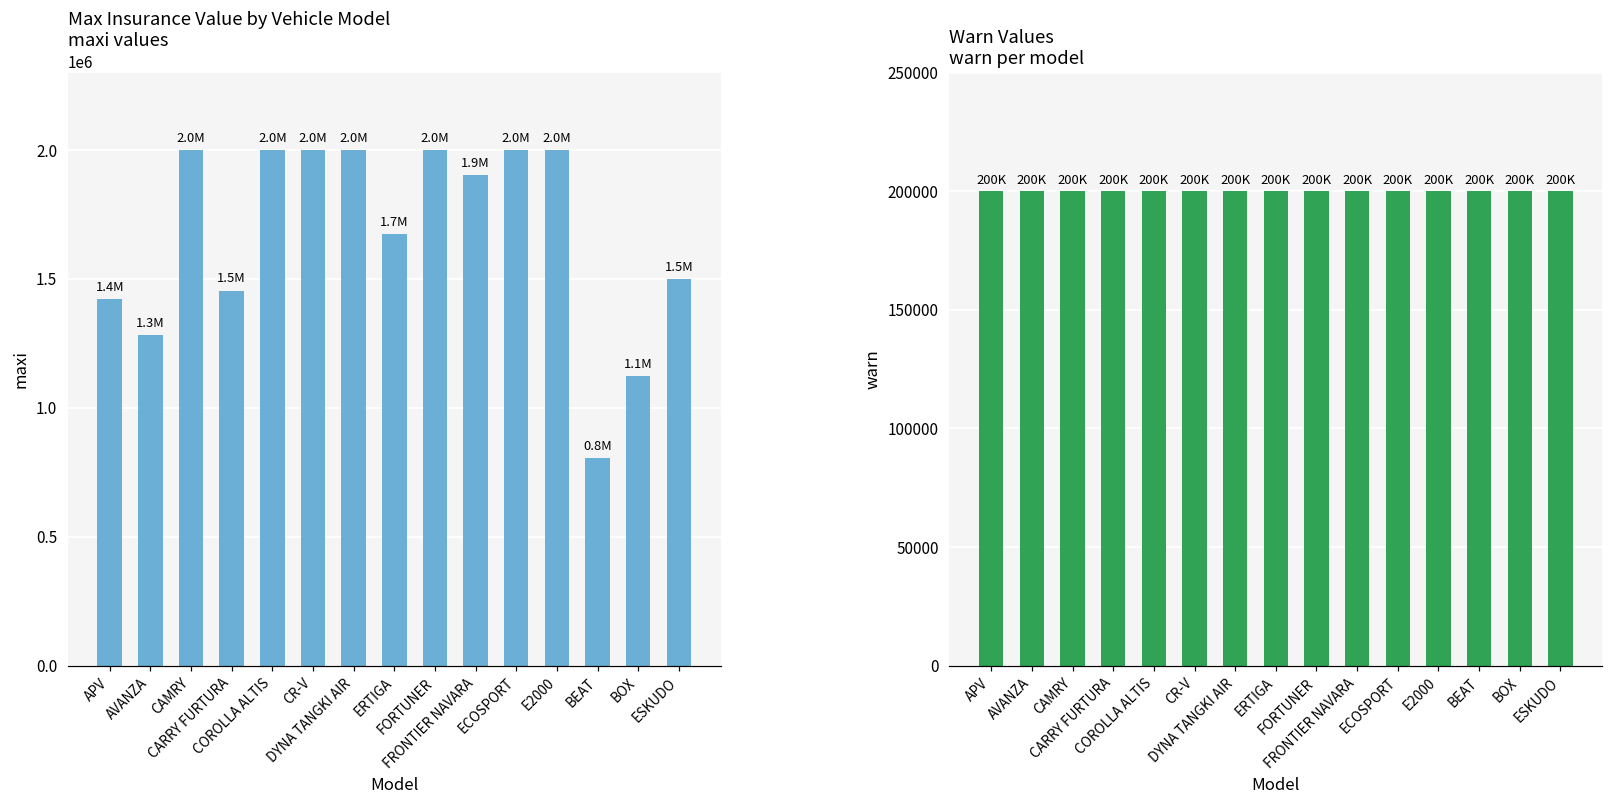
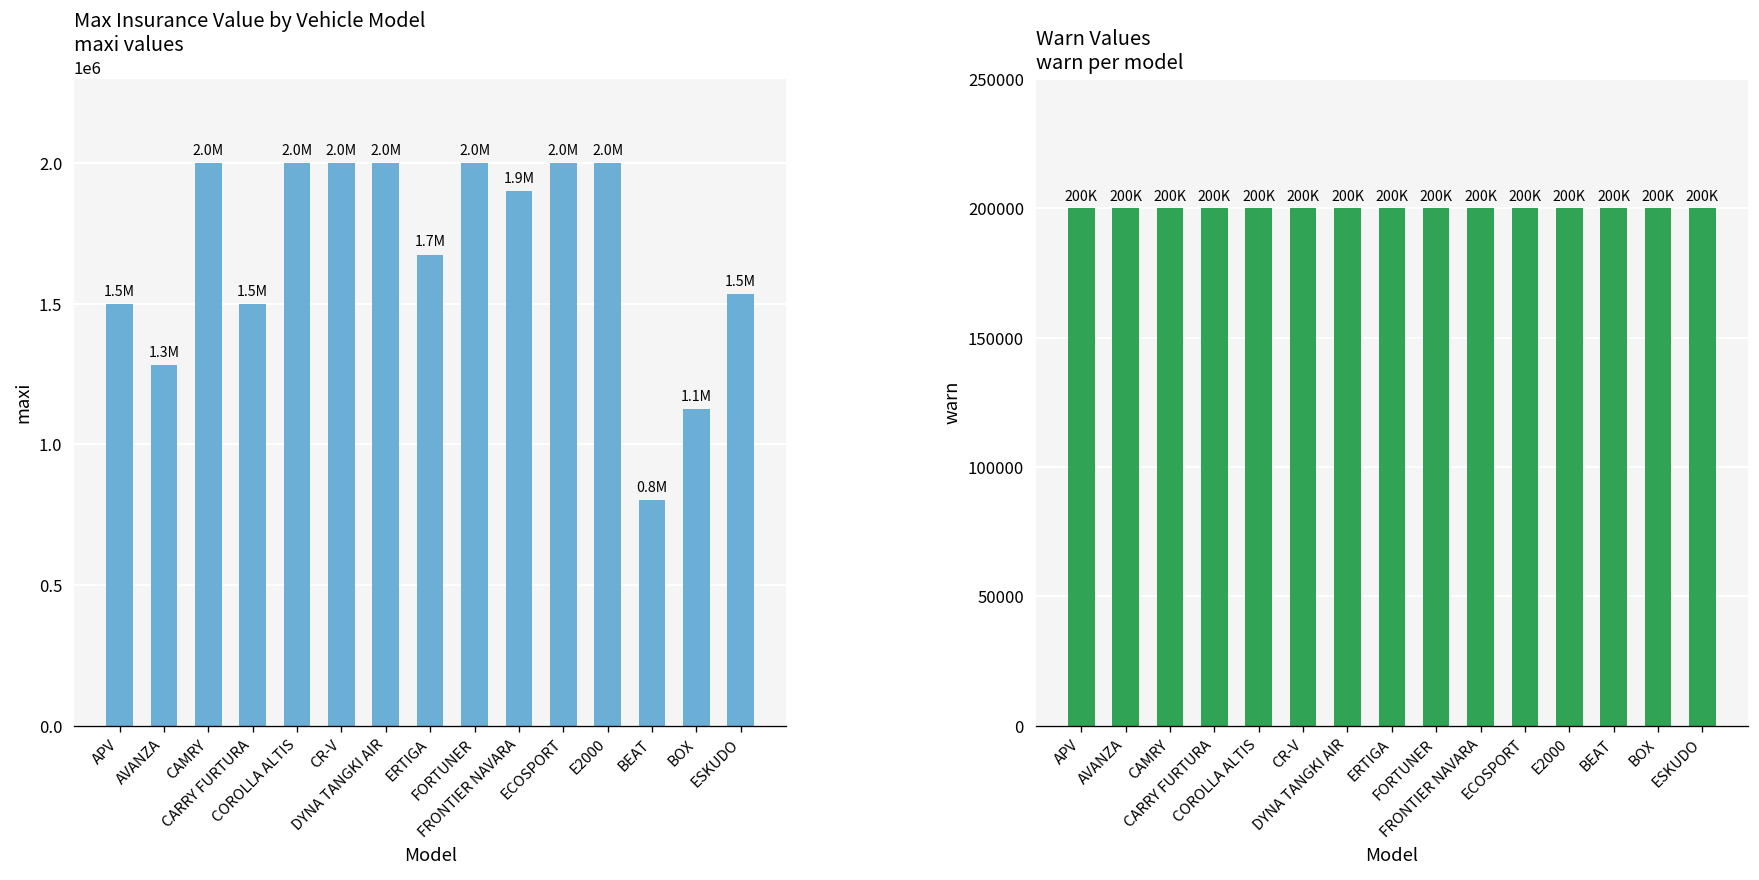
  {
    "Max Insurance Value by Vehicle Model maxi values": {
-     "APV": "1.4M",
+     "APV": "1.5M",
      "AVANZA": "1.3M",
      "CAMRY": "2.0M",
-     "CARRY FURTURA": "1450000",
+     "CARRY FURTURA": "1500000",
      "COROLLA ALTIS": "2.0M",
      "CR-V": "2.0M",
      "DYNA TANGKI AIR": "2.0M",
      "ERTIGA": "1.7M",
      "FORTUNER": "2.0M",
      "FRONTIER NAVARA": "1.9M",
      "ECOSPORT": "2.0M",
      "E2000": "2.0M",
      "BEAT": "0.8M",
      "BOX": "1.1M",
-     "ESKUDO": "1500000"
+     "ESKUDO": "1530000"
    },
    "Warn Values warn per model": {
      "APV": "200K",
      "AVANZA": "200K",
      "CAMRY": "200K",
      "CARRY FURTURA": "200K",
      "COROLLA ALTIS": "200K",
      "CR-V": "200K",
      "DYNA TANGKI AIR": "200K",
      "ERTIGA": "200K",
      "FORTUNER": "200K",
      "FRONTIER NAVARA": "200K",
      "ECOSPORT": "200K",
      "E2000": "200K",
      "BEAT": "200K",
      "BOX": "200K",
      "ESKUDO": "200K"
    }
  }
